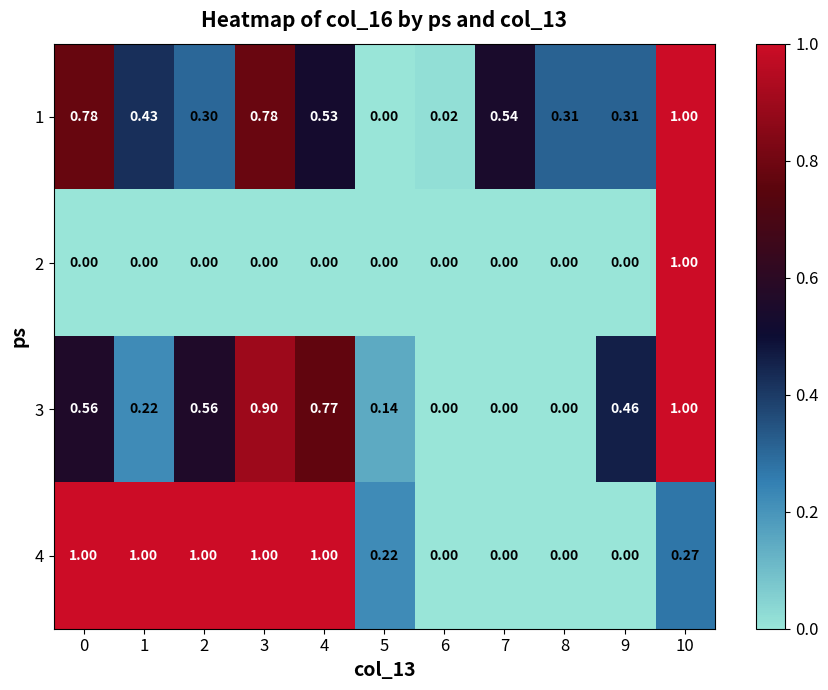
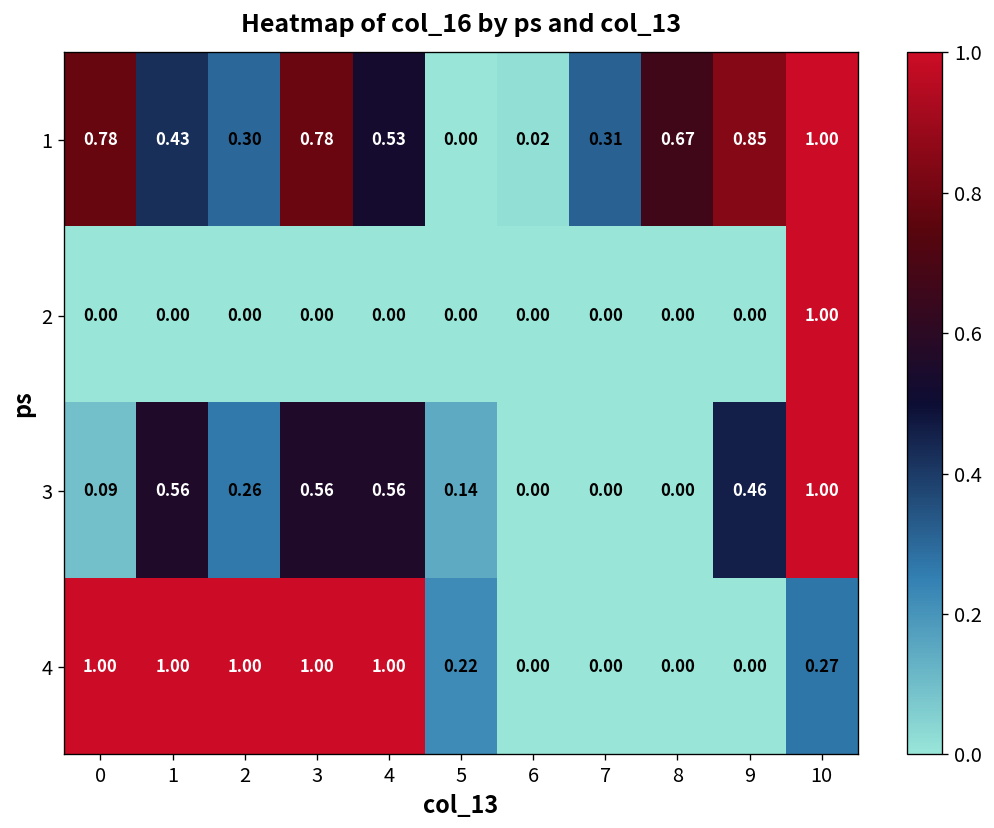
  {
    "1": {
      "0": 0.78,
      "1": 0.43,
      "2": 0.30,
      "3": 0.78,
      "4": 0.53,
      "5": 0.00,
      "6": 0.02,
-     "7": 0.54,
-     "8": 0.31,
-     "9": 0.31,
+     "7": 0.31,
+     "8": 0.67,
+     "9": 0.85,
      "10": 1.00
    },
    "2": {
      "0": 0.00,
      "1": 0.00,
      "2": 0.00,
      "3": 0.00,
      "4": 0.00,
      "5": 0.00,
      "6": 0.00,
      "7": 0.00,
      "8": 0.00,
      "9": 0.00,
      "10": 1.00
    },
    "3": {
-     "0": 0.56,
-     "1": 0.22,
-     "2": 0.56,
-     "3": 0.90,
-     "4": 0.77,
+     "0": 0.09,
+     "1": 0.56,
+     "2": 0.26,
+     "3": 0.56,
+     "4": 0.56,
      "5": 0.14,
      "6": 0.00,
      "7": 0.00,
      "8": 0.00,
      "9": 0.46,
      "10": 1.00
    },
    "4": {
      "0": 1.00,
      "1": 1.00,
      "2": 1.00,
      "3": 1.00,
      "4": 1.00,
      "5": 0.22,
      "6": 0.00,
      "7": 0.00,
      "8": 0.00,
      "9": 0.00,
      "10": 0.27
    }
  }
